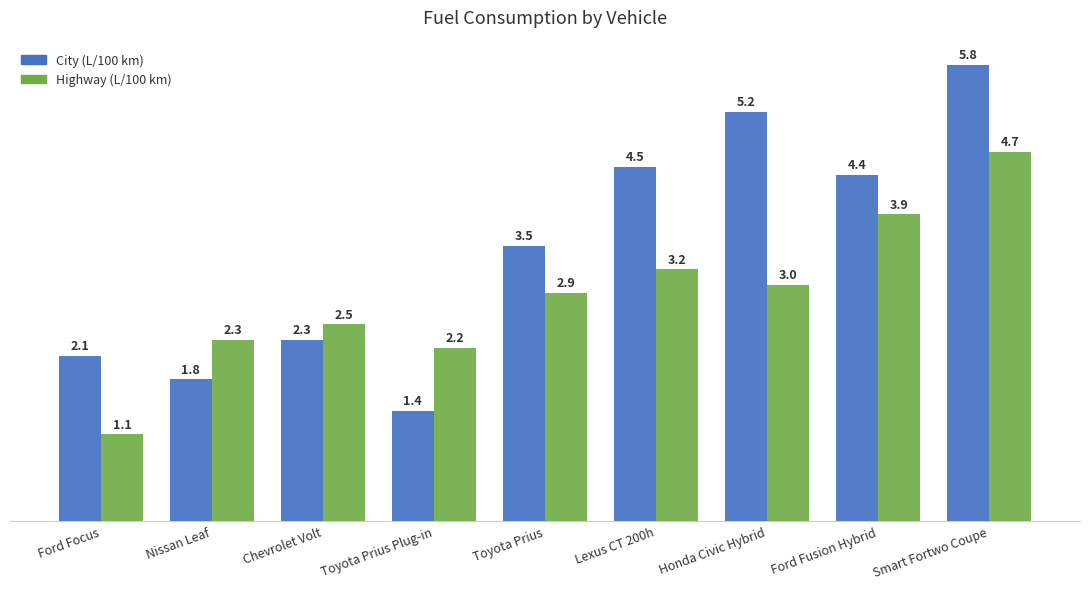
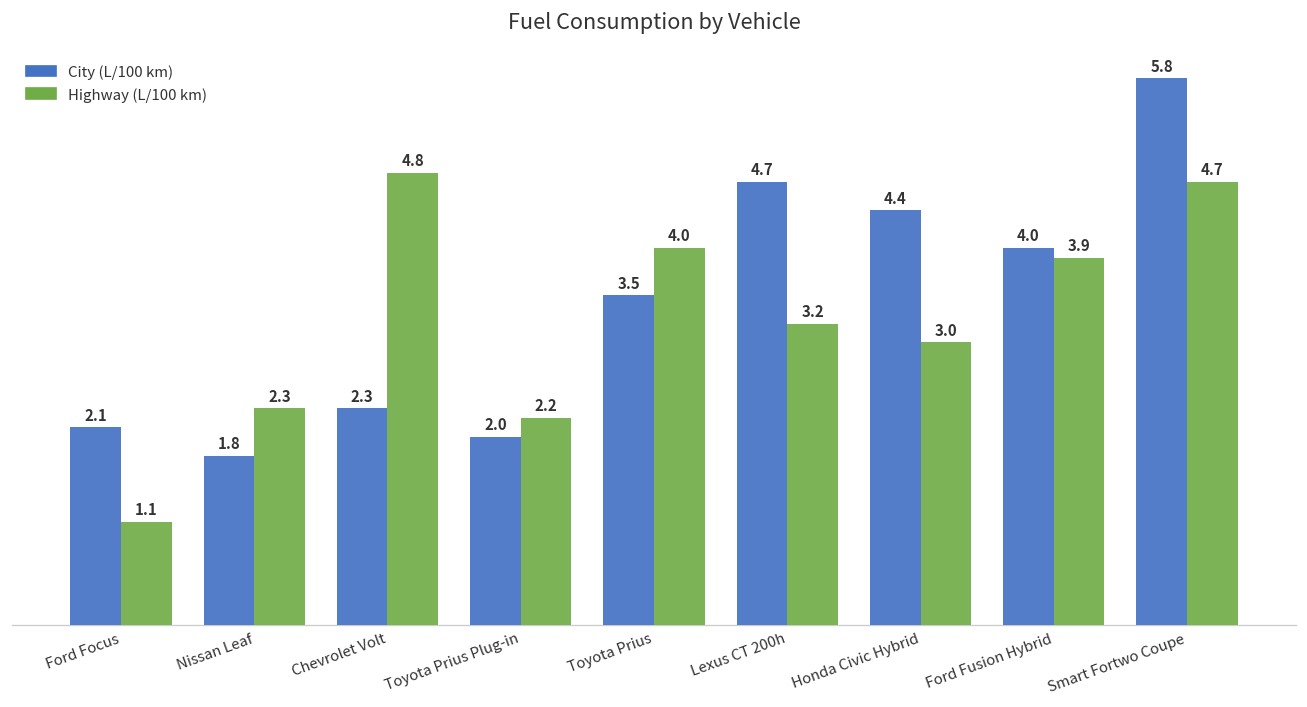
  {
    "City (L/100 km)": {
      "Ford Focus": 2.1,
      "Nissan Leaf": 1.8,
      "Chevrolet Volt": 2.3,
-     "Toyota Prius Plug-in": 1.4,
+     "Toyota Prius Plug-in": 2.0,
      "Toyota Prius": 3.5,
-     "Lexus CT 200h": 4.5,
-     "Honda Civic Hybrid": 5.2,
-     "Ford Fusion Hybrid": 4.4,
+     "Lexus CT 200h": 4.7,
+     "Honda Civic Hybrid": 4.4,
+     "Ford Fusion Hybrid": 4.0,
      "Smart Fortwo Coupe": 5.8
    },
    "Highway (L/100 km)": {
      "Ford Focus": 1.1,
      "Nissan Leaf": 2.3,
-     "Chevrolet Volt": 2.5,
+     "Chevrolet Volt": 4.8,
      "Toyota Prius Plug-in": 2.2,
-     "Toyota Prius": 2.9,
+     "Toyota Prius": 4.0,
      "Lexus CT 200h": 3.2,
      "Honda Civic Hybrid": 3.0,
      "Ford Fusion Hybrid": 3.9,
      "Smart Fortwo Coupe": 4.7
    }
  }
